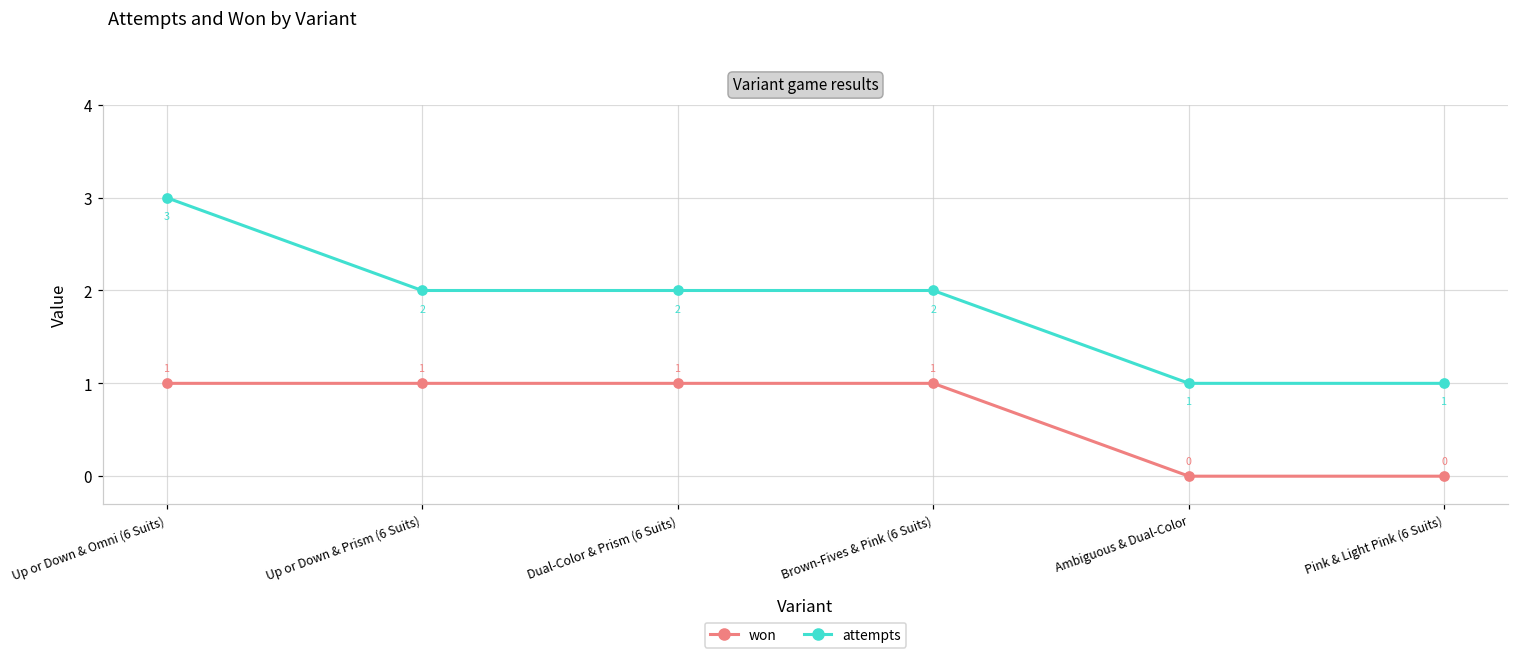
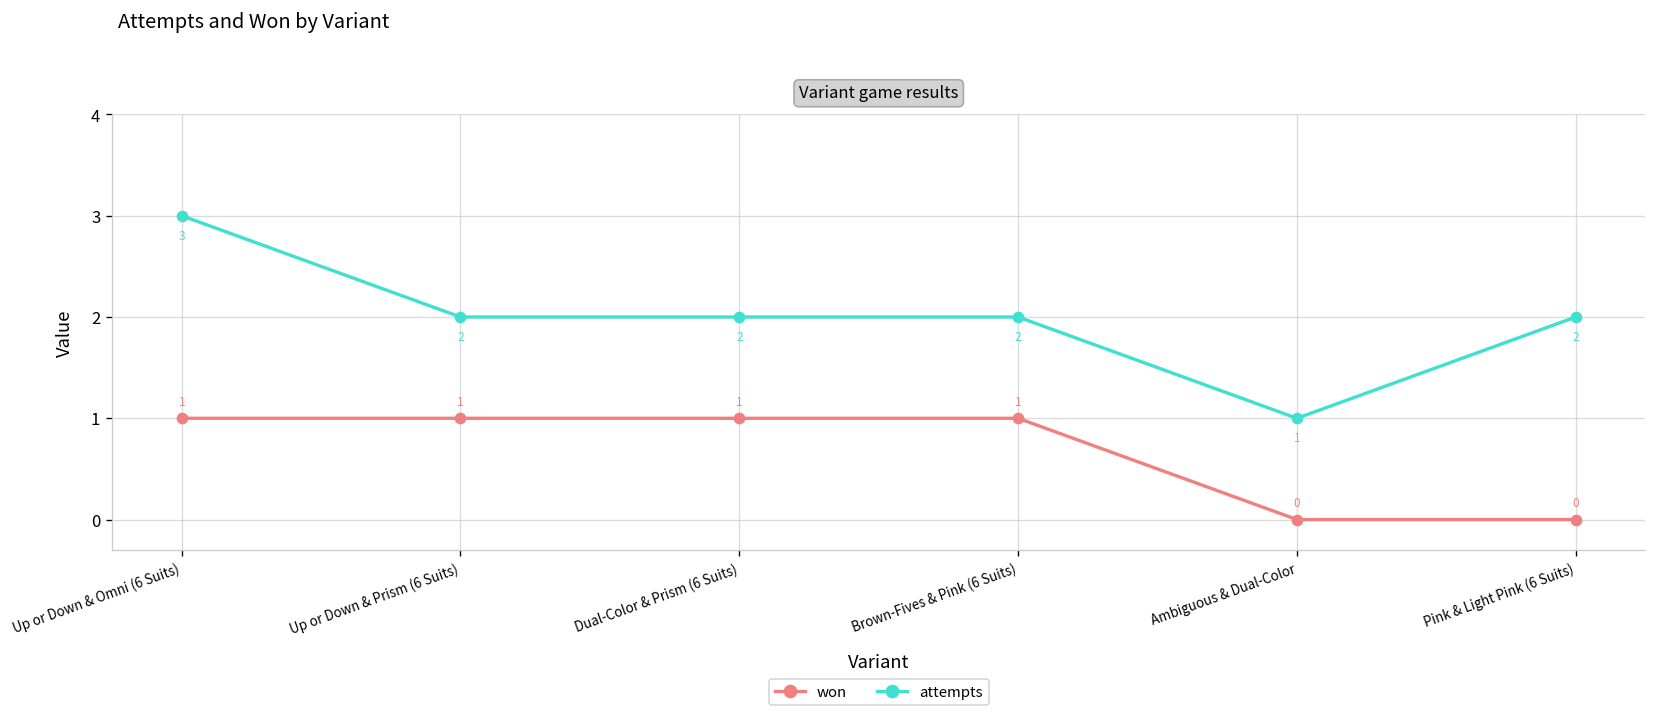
  {
    "won": {
      "Up or Down & Omni (6 Suits)": 1,
      "Up or Down & Prism (6 Suits)": 1,
      "Dual-Color & Prism (6 Suits)": 1,
      "Brown-Fives & Pink (6 Suits)": 1,
      "Ambiguous & Dual-Color": 0,
      "Pink & Light Pink (6 Suits)": 0
    },
    "attempts": {
      "Up or Down & Omni (6 Suits)": 3,
      "Up or Down & Prism (6 Suits)": 2,
      "Dual-Color & Prism (6 Suits)": 2,
      "Brown-Fives & Pink (6 Suits)": 2,
      "Ambiguous & Dual-Color": 1,
-     "Pink & Light Pink (6 Suits)": 1
+     "Pink & Light Pink (6 Suits)": 2
    }
  }
